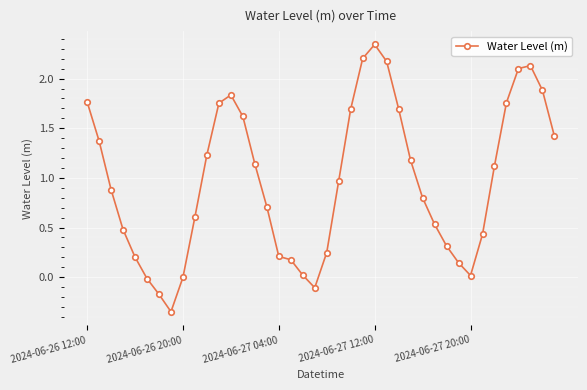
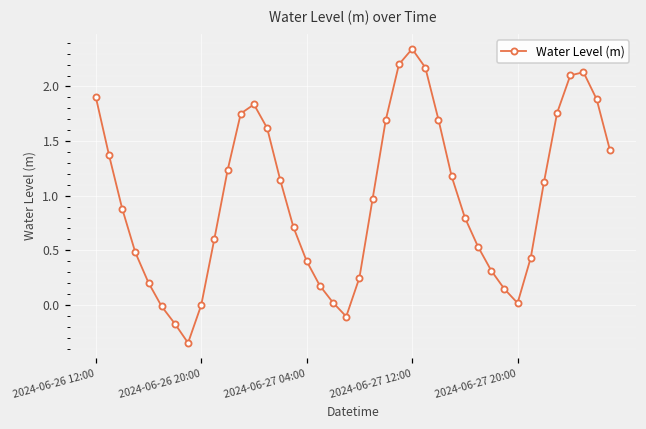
  {
-   "2024-06-26 12:00": 1.8,
+   "2024-06-26 12:00": 1.9,
    "2024-06-26 20:00": 0.0,
-   "2024-06-27 04:00": 0.2,
+   "2024-06-27 04:00": 0.4,
    "2024-06-27 12:00": 2.3,
    "2024-06-27 20:00": 0.0
  }
